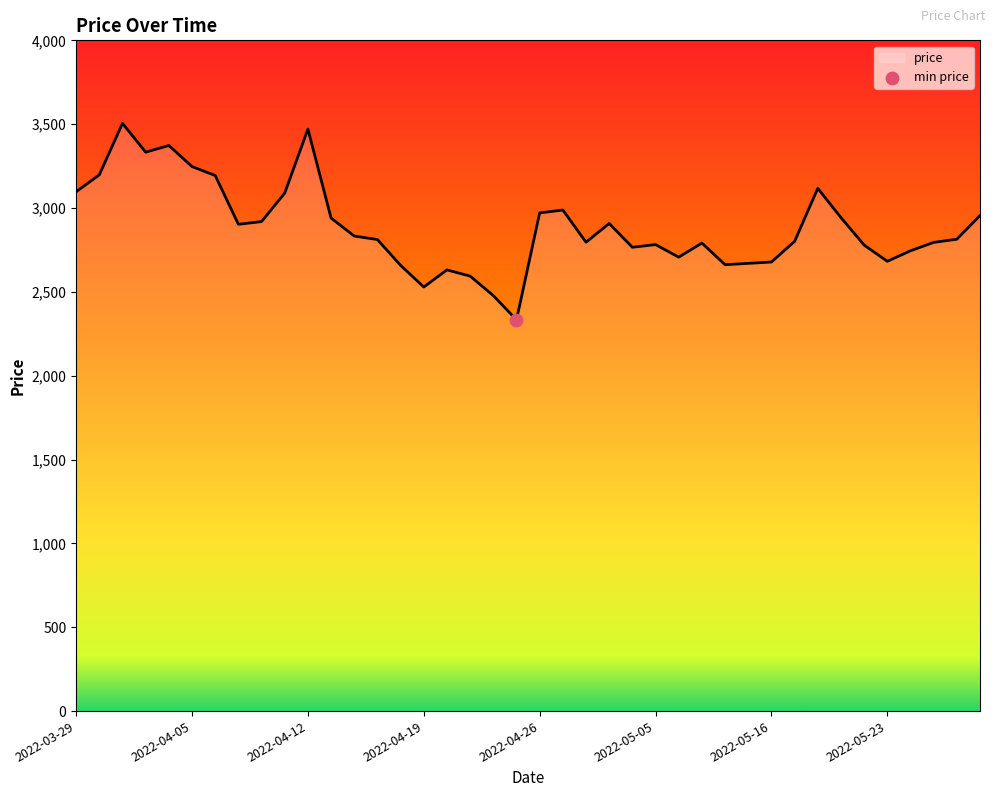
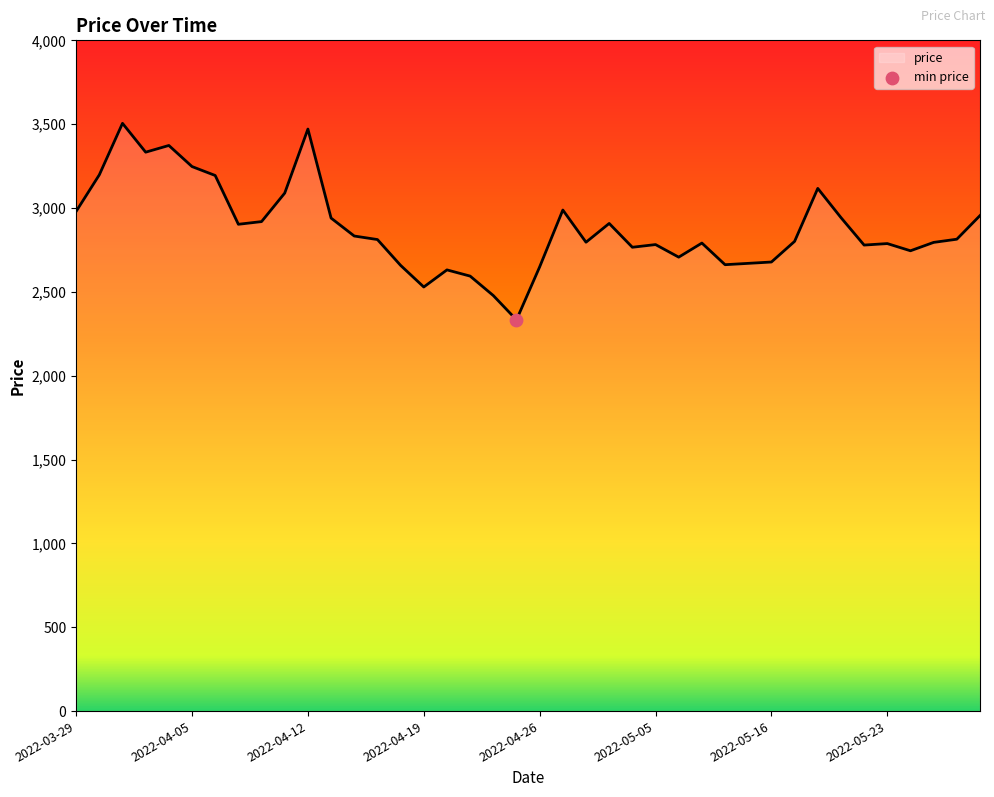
  {
    "price": {
-     "2022-03-29": "3,100",
+     "2022-03-29": "2,980",
      "2022-04-05": "3,250",
      "2022-04-12": "3,470",
      "2022-04-19": "2,530",
-     "2022-04-26": "2,970",
+     "2022-04-26": "2,650",
      "2022-05-05": "2,780",
      "2022-05-16": "2,680",
-     "2022-05-23": "2,680"
+     "2022-05-23": "2,790"
    }
  }
